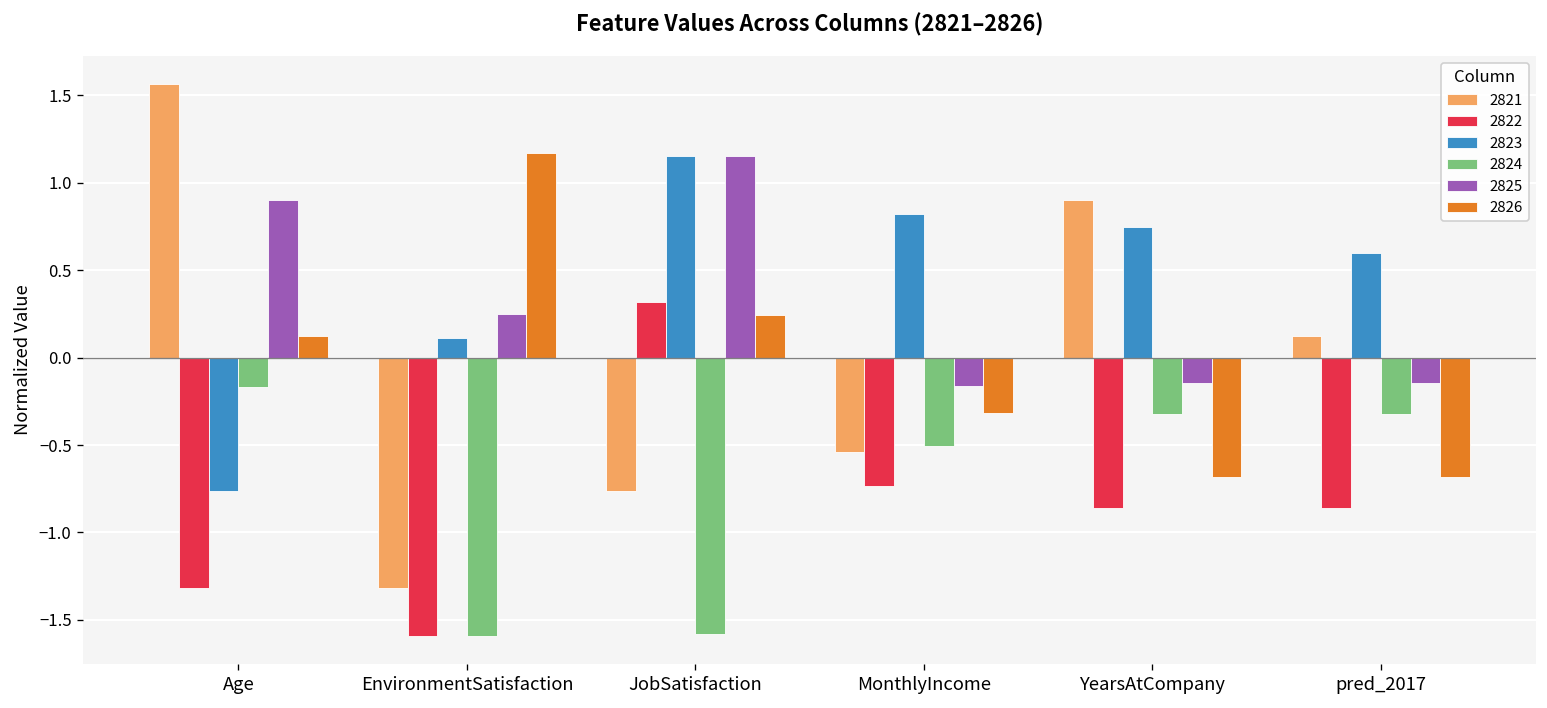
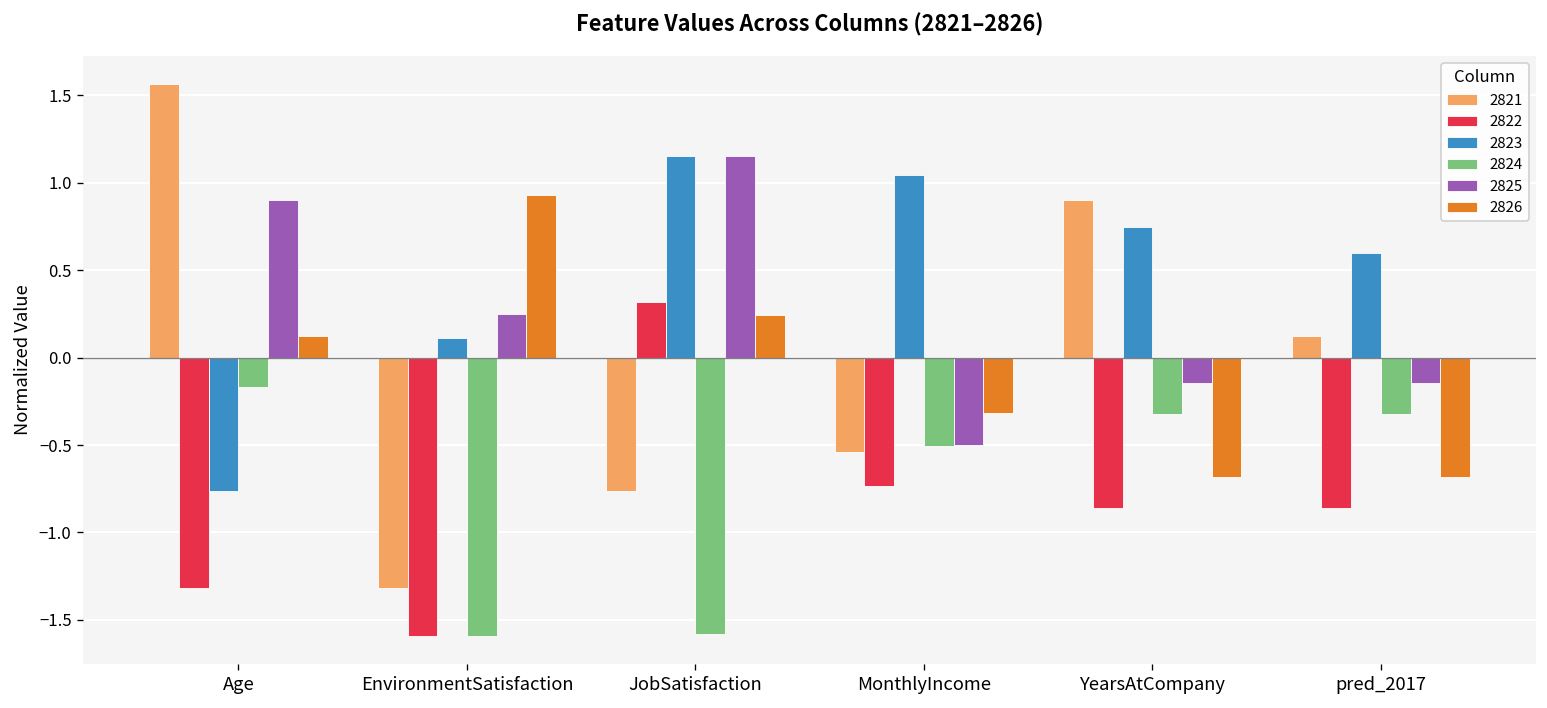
  {
    "2821": {
      "Age": 1.57,
      "EnvironmentSatisfaction": -1.31,
      "JobSatisfaction": -0.76,
      "MonthlyIncome": -0.54,
      "YearsAtCompany": 0.90,
      "pred_2017": 0.13
    },
    "2822": {
      "Age": -1.31,
      "EnvironmentSatisfaction": -1.59,
      "JobSatisfaction": 0.32,
      "MonthlyIncome": -0.73,
      "YearsAtCompany": -0.86,
      "pred_2017": -0.86
    },
    "2823": {
      "Age": -0.76,
      "EnvironmentSatisfaction": 0.11,
      "JobSatisfaction": 1.15,
-     "MonthlyIncome": 0.82,
+     "MonthlyIncome": 1.04,
      "YearsAtCompany": 0.75,
      "pred_2017": 0.60
    },
    "2824": {
      "Age": -0.17,
      "EnvironmentSatisfaction": -1.59,
      "JobSatisfaction": -1.58,
      "MonthlyIncome": -0.51,
      "YearsAtCompany": -0.32,
      "pred_2017": -0.32
    },
    "2825": {
      "Age": 0.90,
      "EnvironmentSatisfaction": 0.25,
      "JobSatisfaction": 1.15,
-     "MonthlyIncome": -0.16,
+     "MonthlyIncome": -0.50,
      "YearsAtCompany": -0.15,
      "pred_2017": -0.15
    },
    "2826": {
      "Age": 0.13,
-     "EnvironmentSatisfaction": 1.17,
+     "EnvironmentSatisfaction": 0.93,
      "JobSatisfaction": 0.24,
      "MonthlyIncome": -0.32,
      "YearsAtCompany": -0.68,
      "pred_2017": -0.68
    }
  }
